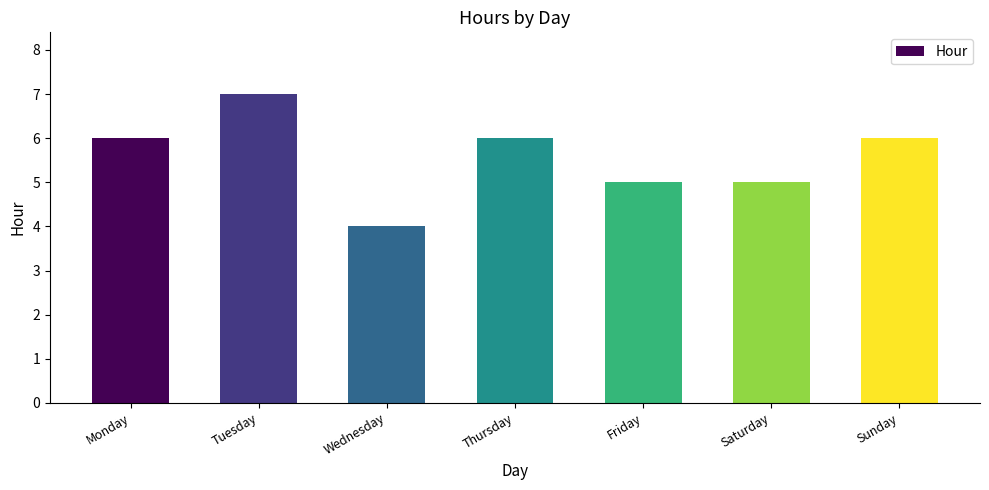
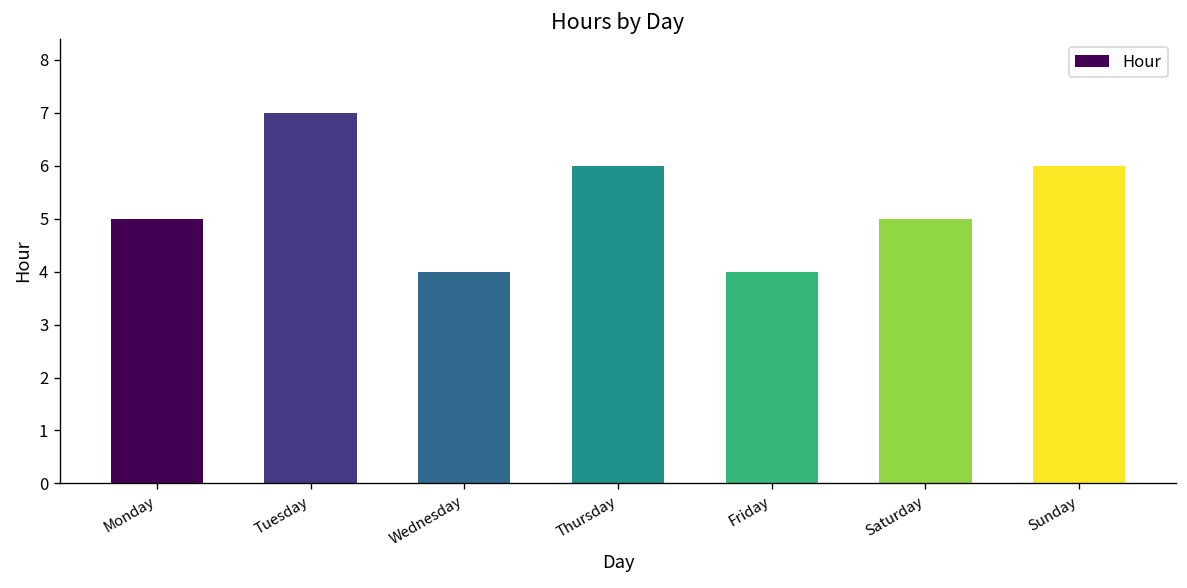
  {
-   "Monday": 6,
+   "Monday": 5,
    "Tuesday": 7,
    "Wednesday": 4,
    "Thursday": 6,
-   "Friday": 5,
+   "Friday": 4,
    "Saturday": 5,
    "Sunday": 6
  }
